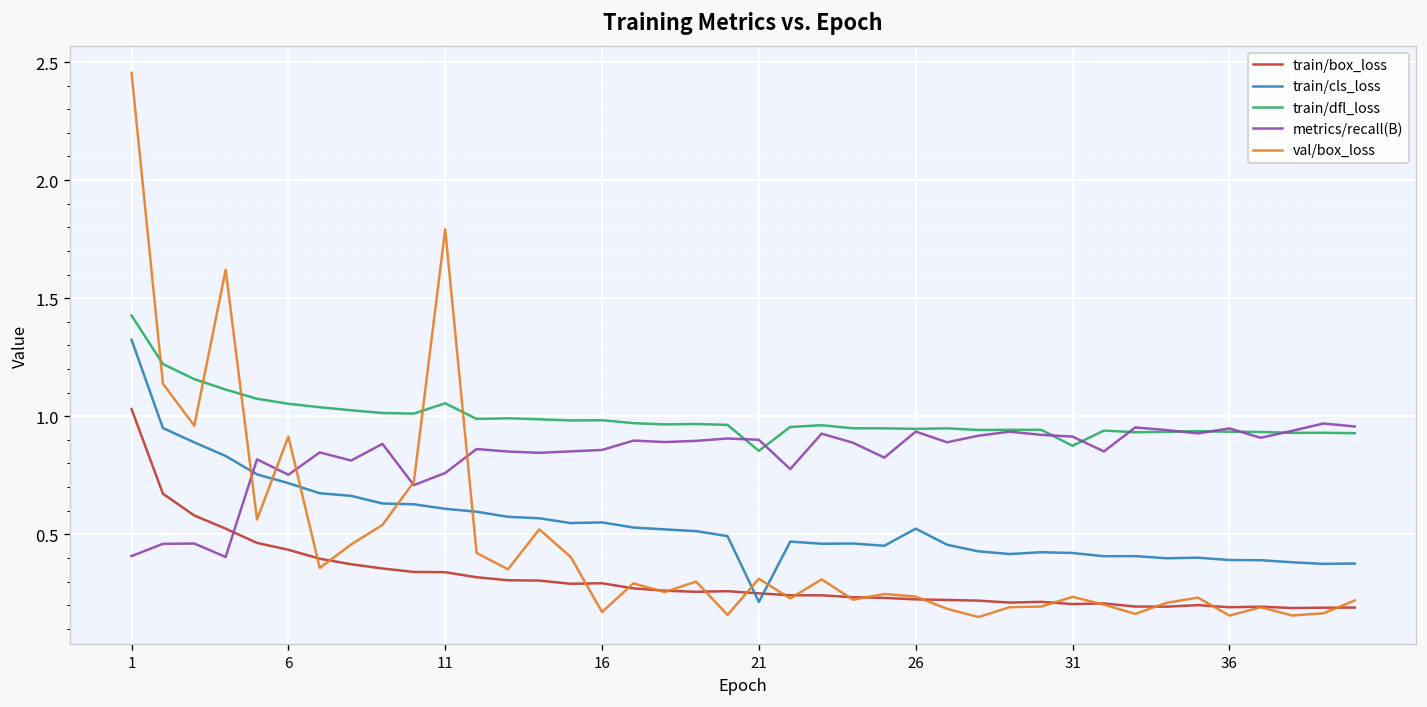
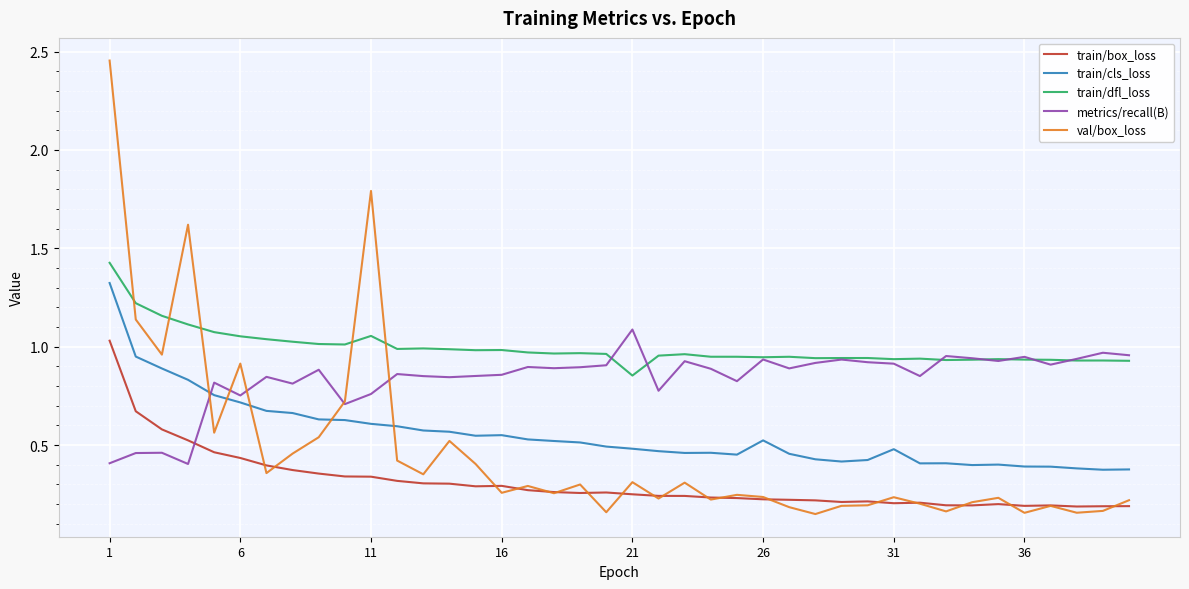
  {
    "train/box_loss": {
      "1": 1.03,
      "6": 0.43,
      "11": 0.34,
      "16": 0.29,
      "21": 0.25,
      "31": 0.20,
      "36": 0.19
    },
    "train/cls_loss": {
      "1": 1.32,
      "6": 0.72,
      "11": 0.61,
      "16": 0.55,
-     "21": 0.21,
+     "21": 0.48,
      "26": 0.52,
-     "31": 0.42,
+     "31": 0.48,
      "36": 0.39
    },
    "train/dfl_loss": {
      "1": 1.43,
      "6": 1.05,
      "11": 1.05,
      "16": 0.98,
      "21": 0.85,
-     "31": 0.87,
+     "31": 0.94,
      "36": 0.93
    },
    "metrics/recall(B)": {
      "1": 0.41,
      "6": 0.75,
      "11": 0.76,
      "16": 0.86,
-     "21": 0.90,
+     "21": 1.09,
      "31": 0.91,
      "36": 0.95
    },
    "val/box_loss": {
      "1": 2.45,
      "6": 0.91,
      "11": 1.79,
-     "16": 0.17,
+     "16": 0.26,
      "21": 0.31,
      "31": 0.24,
      "36": 0.16
    }
  }
